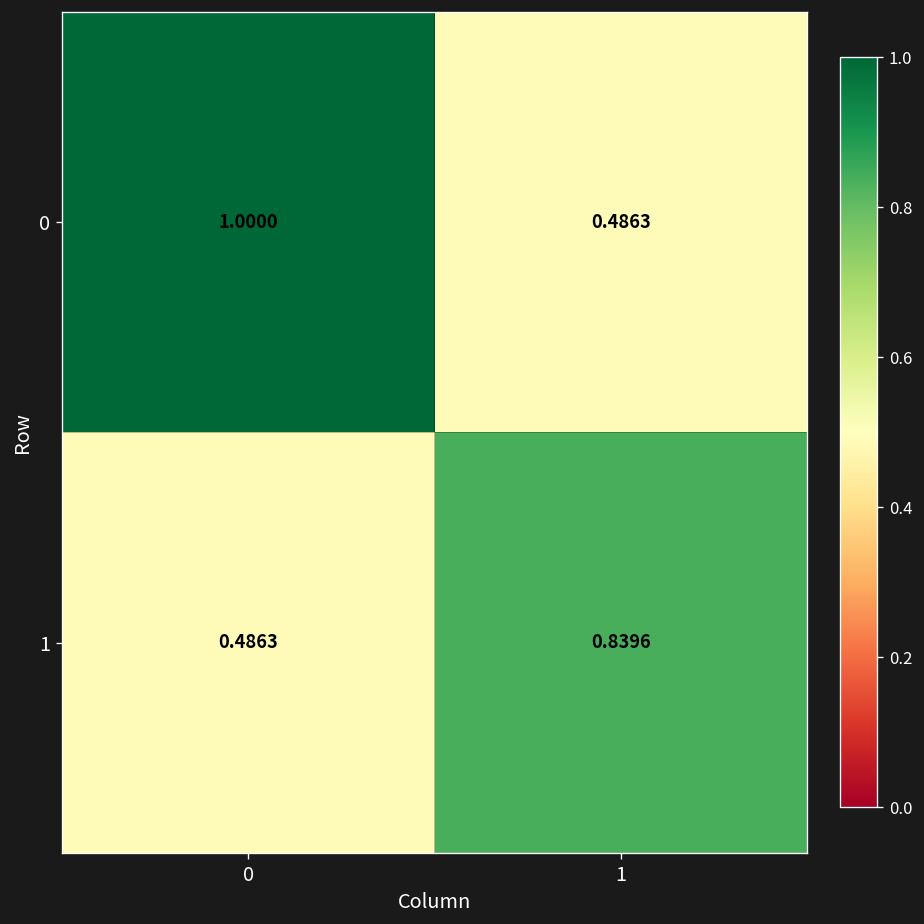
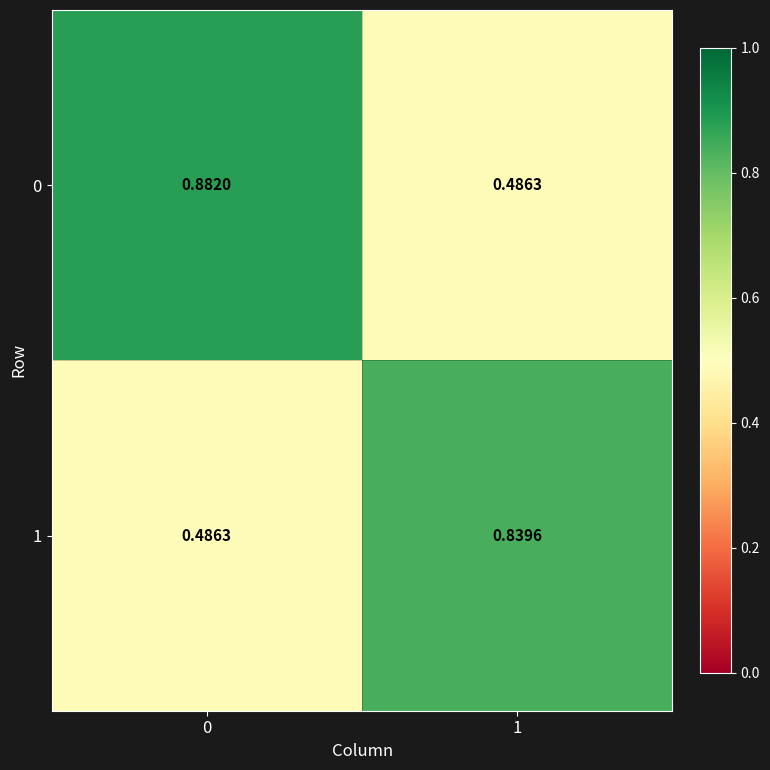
  {
    "0": {
-     "0": 1.0000,
+     "0": 0.8820,
      "1": 0.4863
    },
    "1": {
      "0": 0.4863,
      "1": 0.8396
    }
  }
